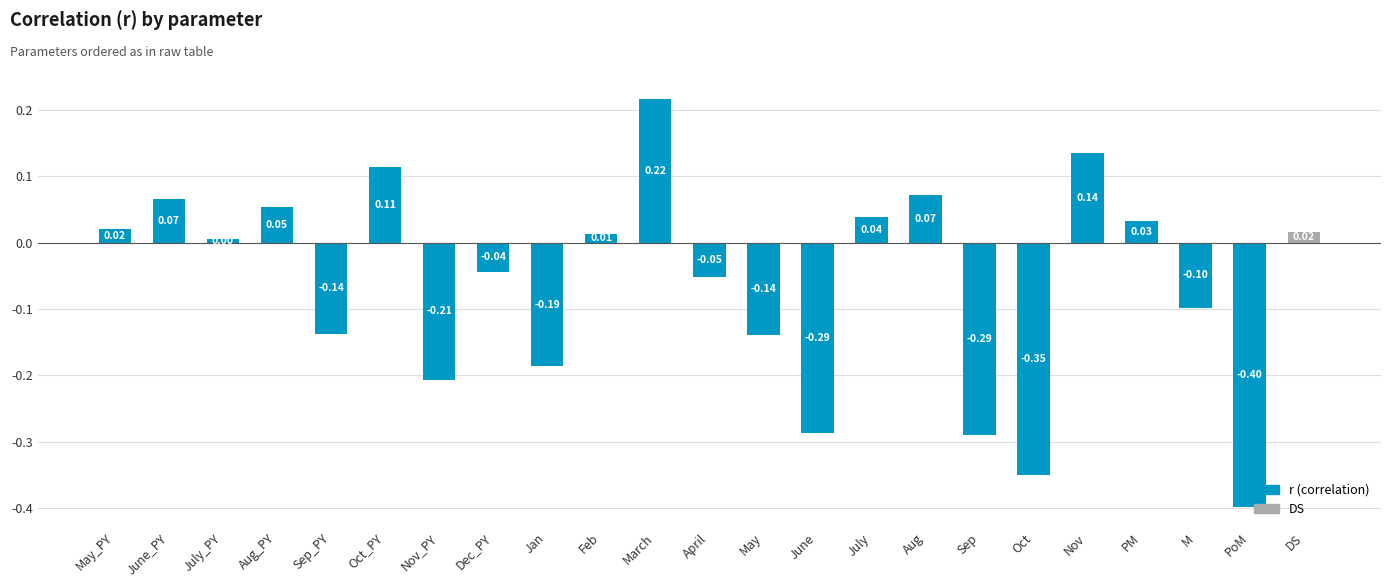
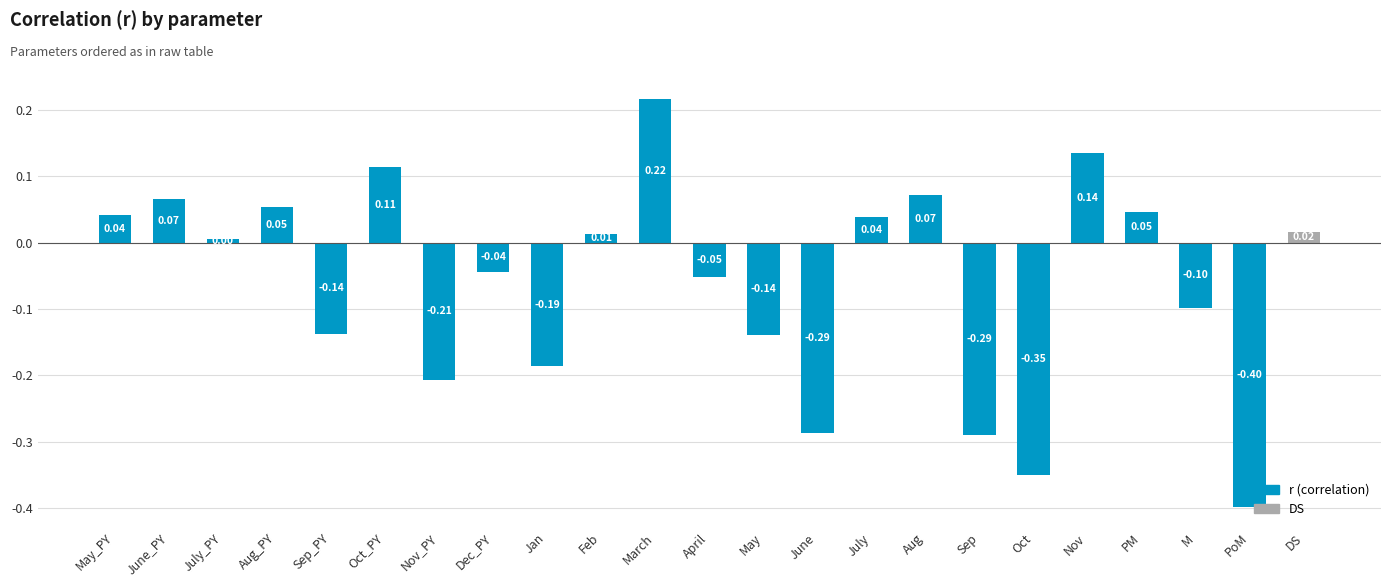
  {
-   "May_PY": 0.02,
+   "May_PY": 0.04,
    "June_PY": 0.07,
    "Aug_PY": 0.05,
    "Sep_PY": -0.14,
    "Oct_PY": 0.11,
    "Nov_PY": -0.21,
    "Dec_PY": -0.04,
    "Jan": -0.19,
    "Feb": 0.01,
    "March": 0.22,
    "April": -0.05,
    "May": -0.14,
    "June": -0.29,
    "July": 0.04,
    "Aug": 0.07,
    "Sep": -0.29,
    "Oct": -0.35,
    "Nov": 0.14,
-   "PM": 0.03,
+   "PM": 0.05,
    "M": -0.10,
    "PoM": -0.40,
    "DS": 0.02
  }
